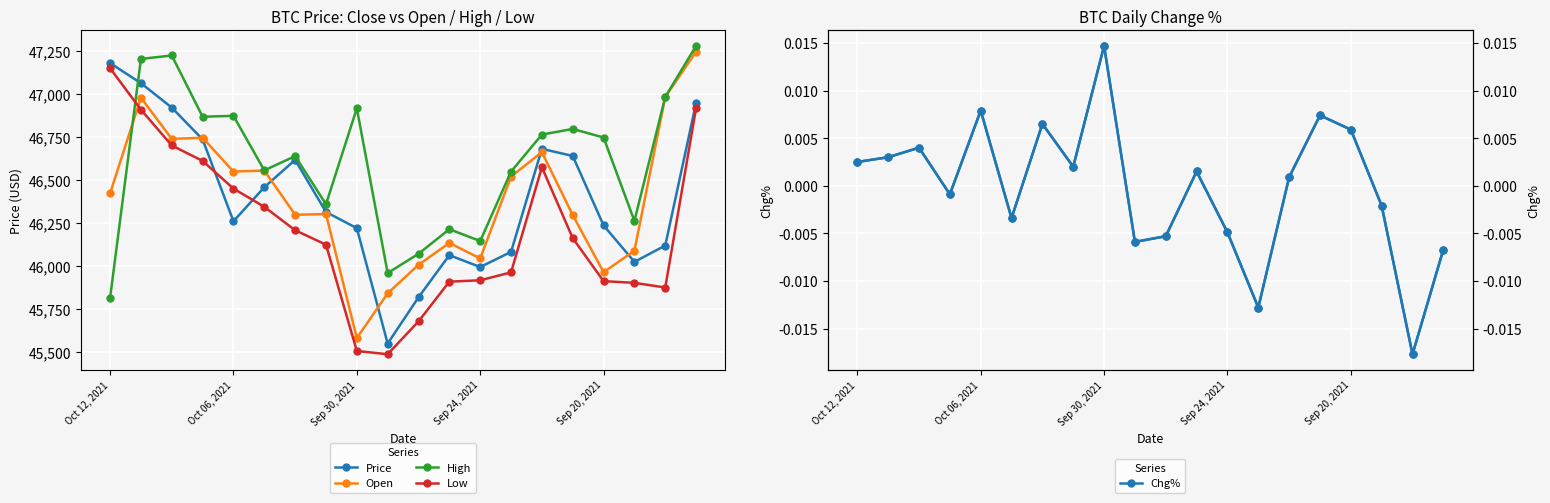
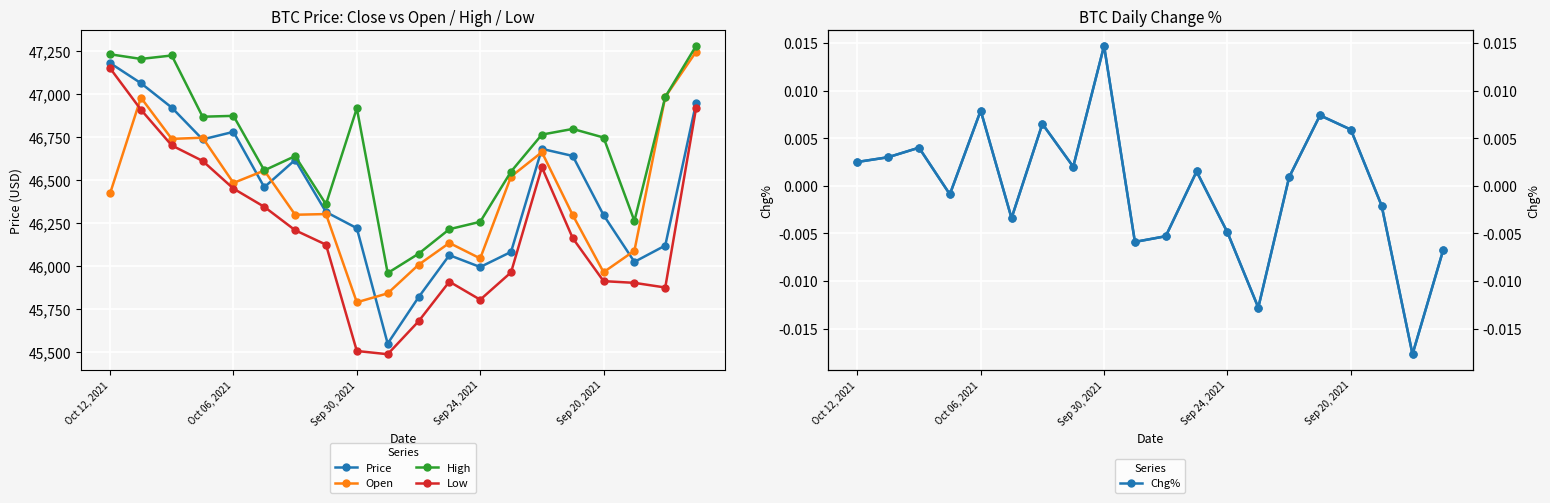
  {
    "BTC Price: Close vs Open / High / Low": {
      "Price": {
        "Oct 12, 2021": "47,180",
-       "Oct 06, 2021": "46,260",
+       "Oct 06, 2021": "46,780",
        "Sep 30, 2021": "46,220",
        "Sep 24, 2021": "46,000",
-       "Sep 20, 2021": "46,240"
+       "Sep 20, 2021": "46,300"
      },
      "Open": {
        "Oct 12, 2021": "46,420",
-       "Oct 06, 2021": "46,550",
-       "Sep 30, 2021": "45,580",
+       "Oct 06, 2021": "46,480",
+       "Sep 30, 2021": "45,790",
        "Sep 24, 2021": "46,050",
        "Sep 20, 2021": "45,970"
      },
      "High": {
-       "Oct 12, 2021": "45,820",
+       "Oct 12, 2021": "47,230",
        "Oct 06, 2021": "46,870",
        "Sep 30, 2021": "46,920",
-       "Sep 24, 2021": "46,150",
+       "Sep 24, 2021": "46,260",
        "Sep 20, 2021": "46,750"
      },
      "Low": {
        "Oct 12, 2021": "47,150",
        "Oct 06, 2021": "46,450",
        "Sep 30, 2021": "45,510",
-       "Sep 24, 2021": "45,920",
+       "Sep 24, 2021": "45,810",
        "Sep 20, 2021": "45,910"
      }
    },
    "BTC Daily Change %": {
      "Oct 12, 2021": "0.003",
      "Oct 06, 2021": "0.008",
      "Sep 30, 2021": "0.015",
      "Sep 24, 2021": "-0.005",
      "Sep 20, 2021": "0.006"
    }
  }
